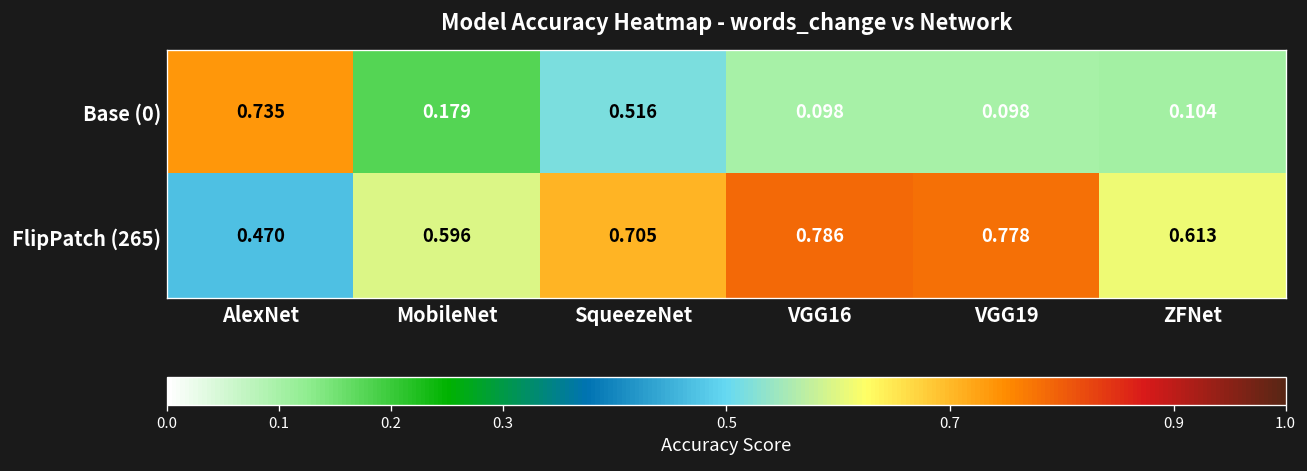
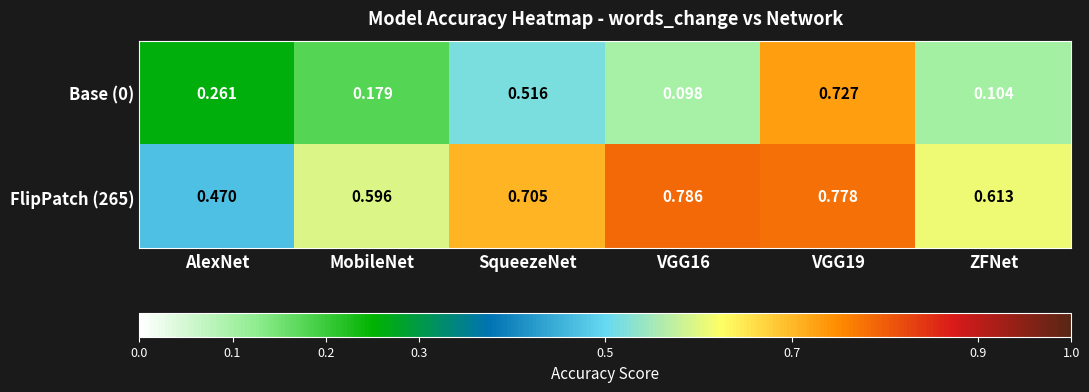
  {
    "Base (0)": {
-     "AlexNet": 0.735,
+     "AlexNet": 0.261,
      "MobileNet": 0.179,
      "SqueezeNet": 0.516,
      "VGG16": 0.098,
-     "VGG19": 0.098,
+     "VGG19": 0.727,
      "ZFNet": 0.104
    },
    "FlipPatch (265)": {
      "AlexNet": 0.470,
      "MobileNet": 0.596,
      "SqueezeNet": 0.705,
      "VGG16": 0.786,
      "VGG19": 0.778,
      "ZFNet": 0.613
    }
  }
